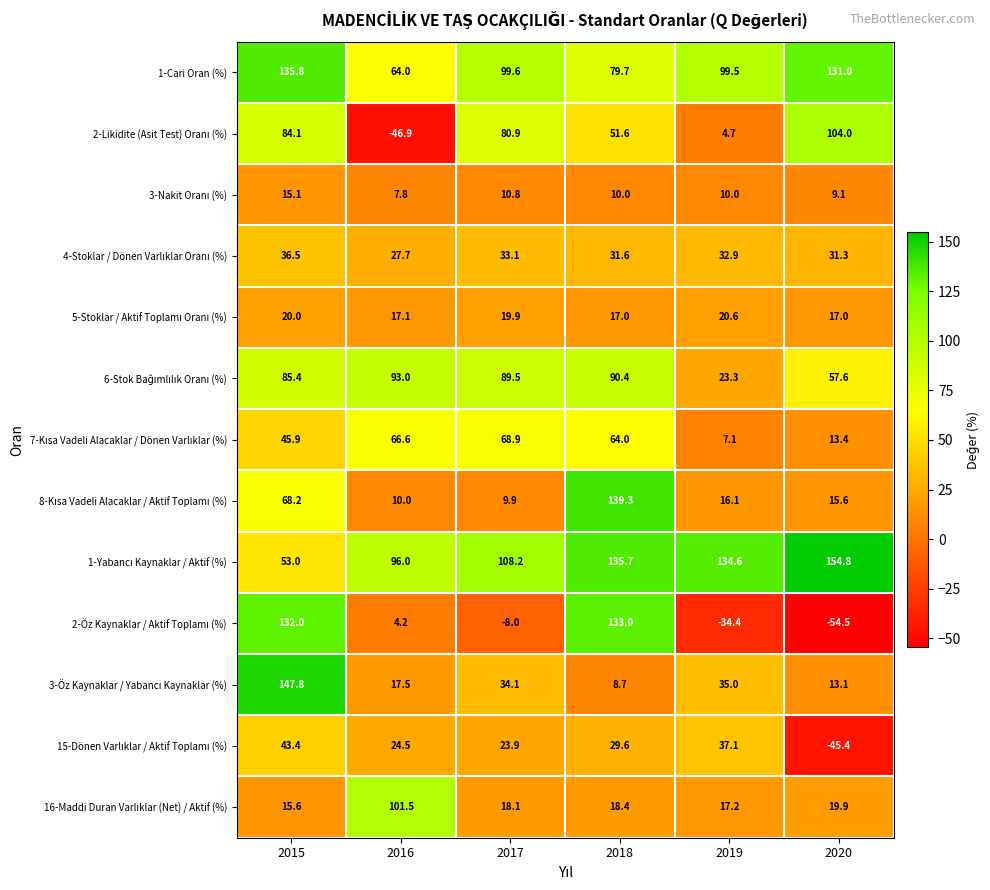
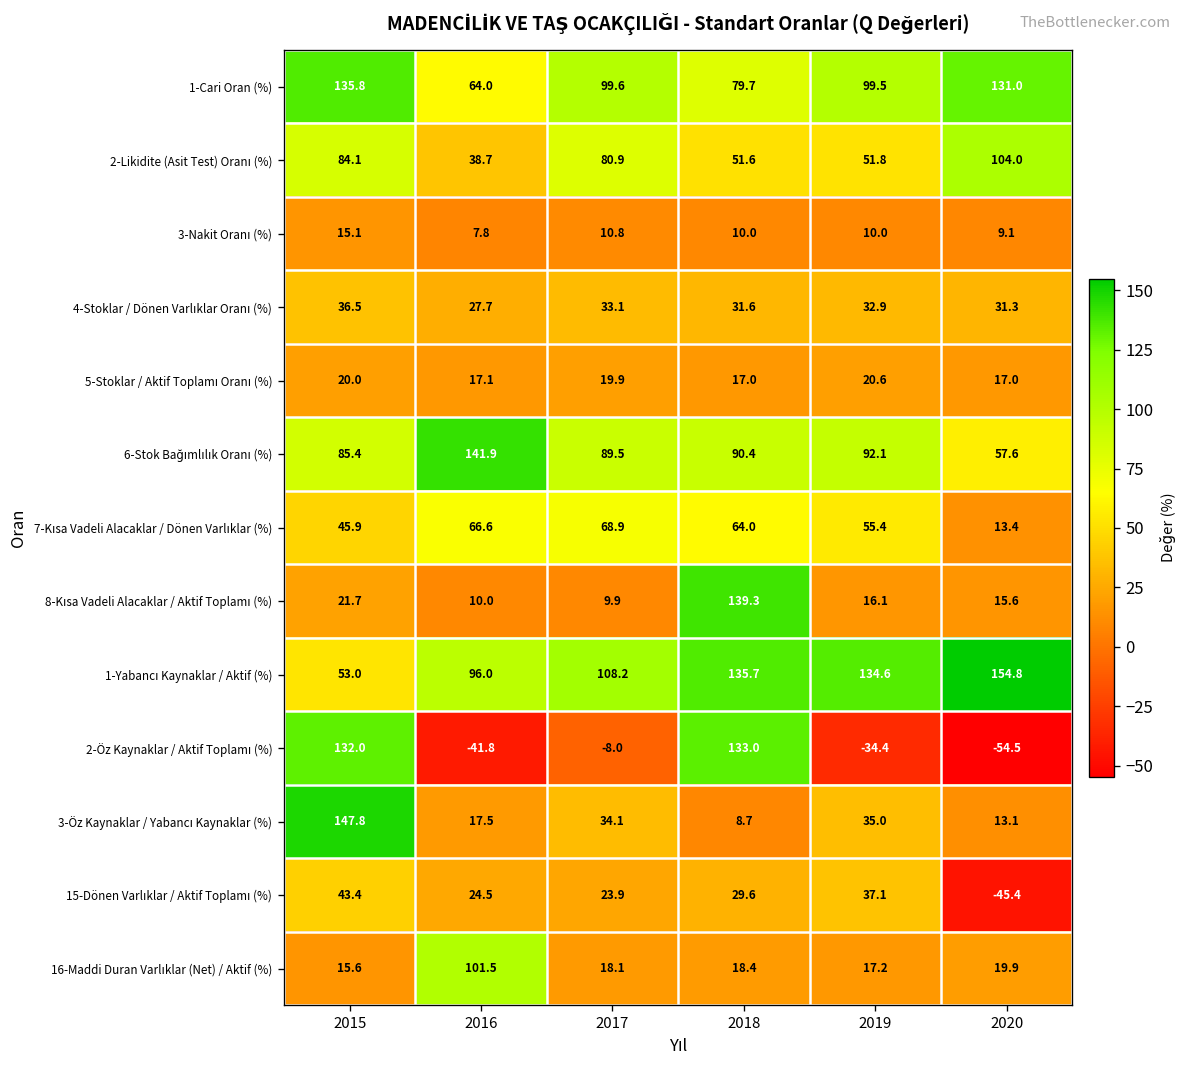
  {
    "1-Cari Oran (%)": {
      "2015": 135.8,
      "2016": 64.0,
      "2017": 99.6,
      "2018": 79.7,
      "2019": 99.5,
      "2020": 131.0
    },
    "2-Likidite (Asit Test) Oranı (%)": {
      "2015": 84.1,
-     "2016": -46.9,
+     "2016": 38.7,
      "2017": 80.9,
      "2018": 51.6,
-     "2019": 4.7,
+     "2019": 51.8,
      "2020": 104.0
    },
    "3-Nakit Oranı (%)": {
      "2015": 15.1,
      "2016": 7.8,
      "2017": 10.8,
      "2018": 10.0,
      "2019": 10.0,
      "2020": 9.1
    },
    "4-Stoklar / Dönen Varlıklar Oranı (%)": {
      "2015": 36.5,
      "2016": 27.7,
      "2017": 33.1,
      "2018": 31.6,
      "2019": 32.9,
      "2020": 31.3
    },
    "5-Stoklar / Aktif Toplamı Oranı (%)": {
      "2015": 20.0,
      "2016": 17.1,
      "2017": 19.9,
      "2018": 17.0,
      "2019": 20.6,
      "2020": 17.0
    },
    "6-Stok Bağımlılık Oranı (%)": {
      "2015": 85.4,
-     "2016": 93.0,
+     "2016": 141.9,
      "2017": 89.5,
      "2018": 90.4,
-     "2019": 23.3,
+     "2019": 92.1,
      "2020": 57.6
    },
    "7-Kısa Vadeli Alacaklar / Dönen Varlıklar (%)": {
      "2015": 45.9,
      "2016": 66.6,
      "2017": 68.9,
      "2018": 64.0,
-     "2019": 7.1,
+     "2019": 55.4,
      "2020": 13.4
    },
    "8-Kısa Vadeli Alacaklar / Aktif Toplamı (%)": {
-     "2015": 68.2,
+     "2015": 21.7,
      "2016": 10.0,
      "2017": 9.9,
      "2018": 139.3,
      "2019": 16.1,
      "2020": 15.6
    },
    "1-Yabancı Kaynaklar / Aktif (%)": {
      "2015": 53.0,
      "2016": 96.0,
      "2017": 108.2,
      "2018": 135.7,
      "2019": 134.6,
      "2020": 154.8
    },
    "2-Öz Kaynaklar / Aktif Toplamı (%)": {
      "2015": 132.0,
-     "2016": 4.2,
+     "2016": -41.8,
      "2017": -8.0,
      "2018": 133.0,
      "2019": -34.4,
      "2020": -54.5
    },
    "3-Öz Kaynaklar / Yabancı Kaynaklar (%)": {
      "2015": 147.8,
      "2016": 17.5,
      "2017": 34.1,
      "2018": 8.7,
      "2019": 35.0,
      "2020": 13.1
    },
    "15-Dönen Varlıklar / Aktif Toplamı (%)": {
      "2015": 43.4,
      "2016": 24.5,
      "2017": 23.9,
      "2018": 29.6,
      "2019": 37.1,
      "2020": -45.4
    },
    "16-Maddi Duran Varlıklar (Net) / Aktif (%)": {
      "2015": 15.6,
      "2016": 101.5,
      "2017": 18.1,
      "2018": 18.4,
      "2019": 17.2,
      "2020": 19.9
    }
  }
